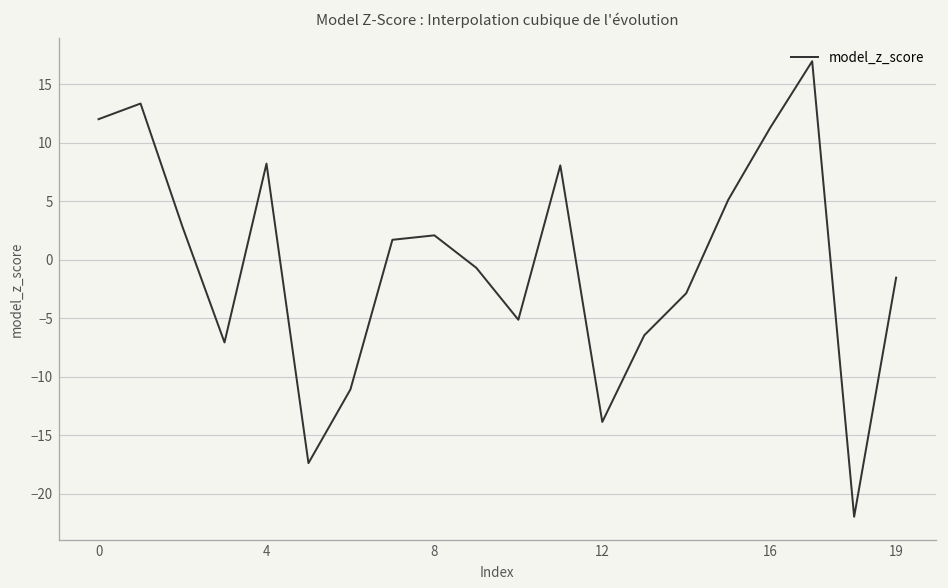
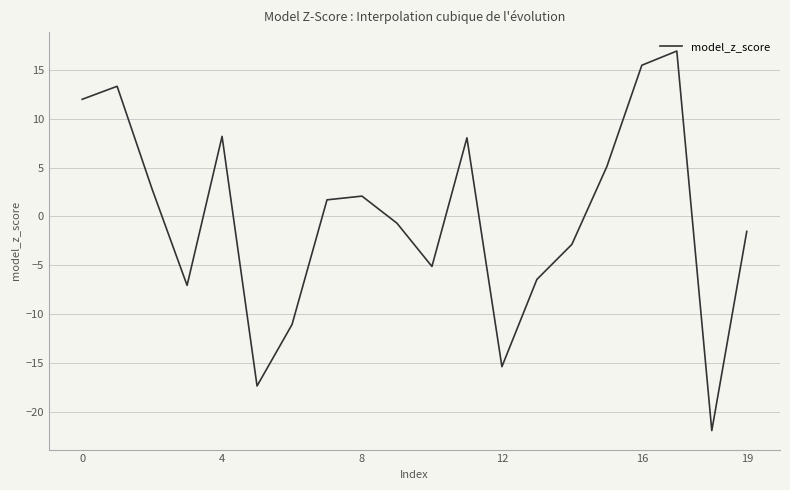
  {
    "0": 12,
    "4": 8,
    "8": 2,
-   "12": -14,
-   "16": 11,
+   "12": -15,
+   "16": 15,
    "19": -2
  }
